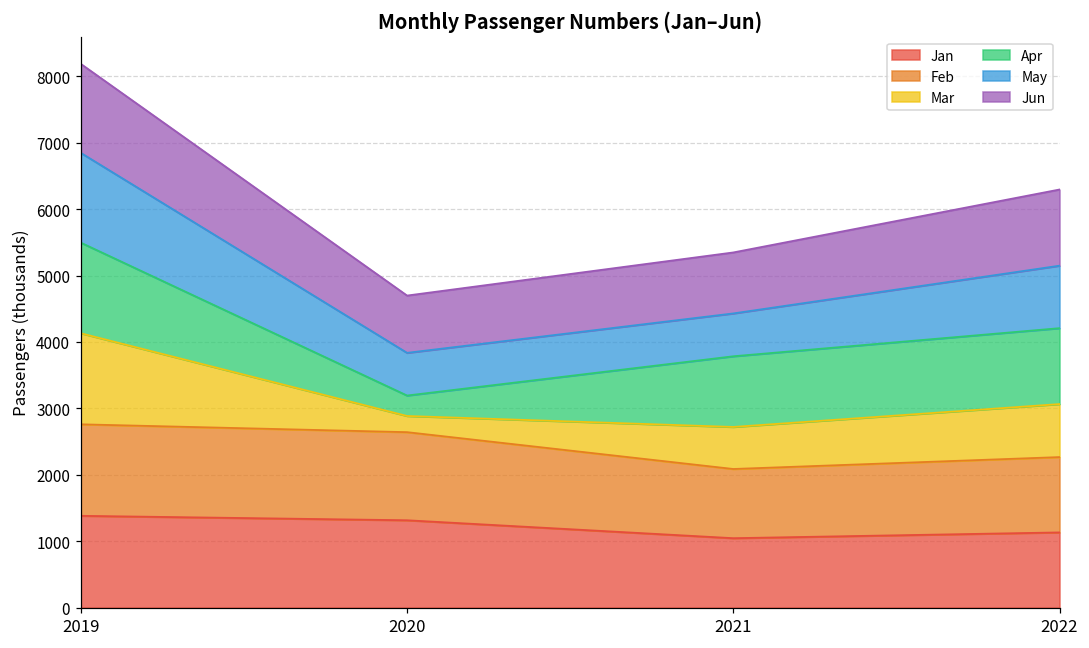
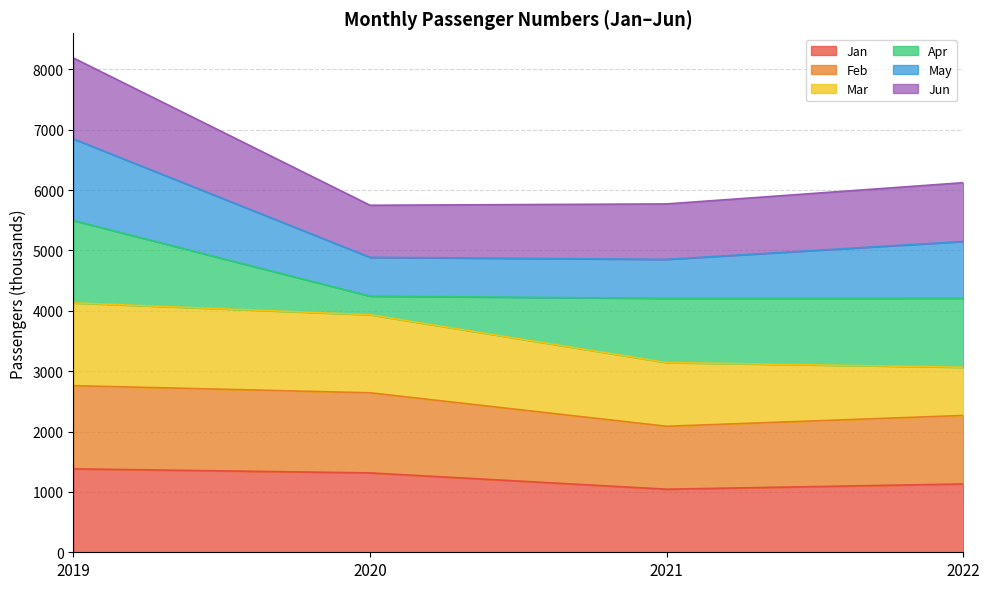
  {
    "Mar": {
      "2019": 1400,
-     "2020": 200,
-     "2021": 600,
+     "2020": 1300,
+     "2021": 1100,
      "2022": 800
    },
    "Apr": {
      "2019": 1400,
      "2020": 300,
      "2021": 1100,
      "2022": 1100
    },
    "May": {
      "2019": 1400,
      "2020": 600,
      "2021": 600,
      "2022": 900
    },
    "Jun": {
      "2019": 1300,
      "2020": 900,
      "2021": 900,
-     "2022": 1100
+     "2022": 1000
    }
  }
